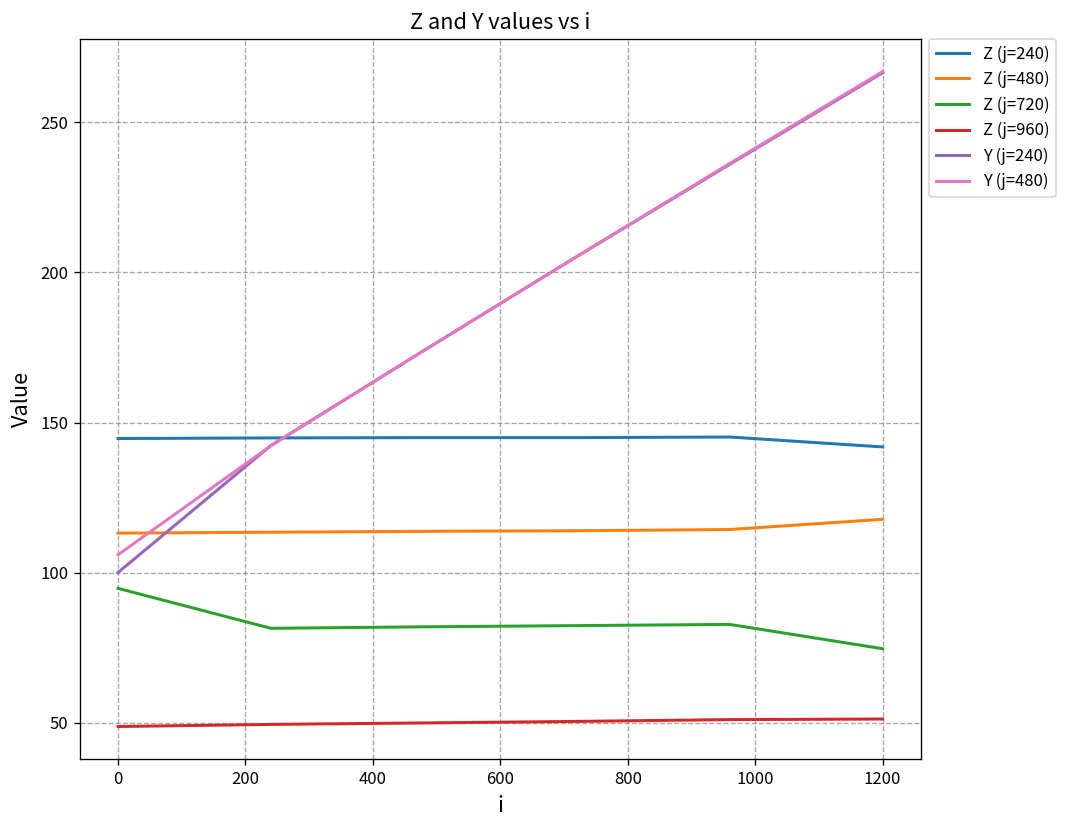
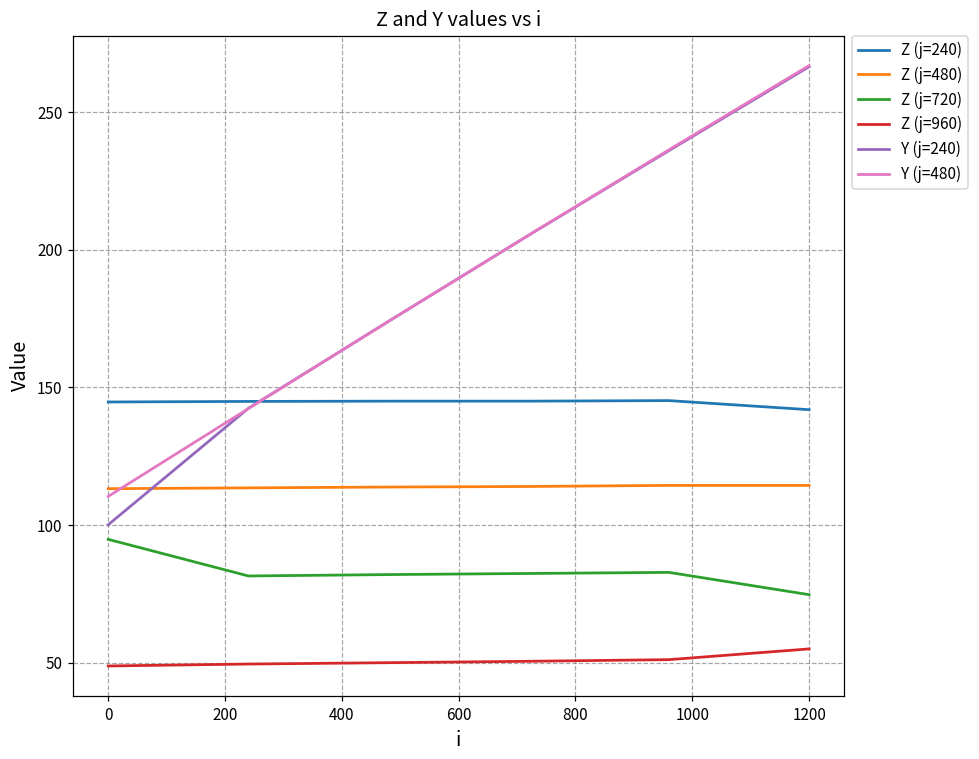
  {
    "Z (j=240)": {
      "0": 145,
      "1200": 142
    },
    "Z (j=480)": {
      "0": 113,
-     "1200": 118
+     "1200": 114
    },
    "Z (j=720)": {
      "0": 95,
      "1200": 75
    },
    "Z (j=960)": {
      "0": 49,
-     "1200": 51
+     "1200": 55
    },
    "Y (j=240)": {
      "0": 100
    },
    "Y (j=480)": {
-     "0": 106
+     "0": 110
    }
  }
